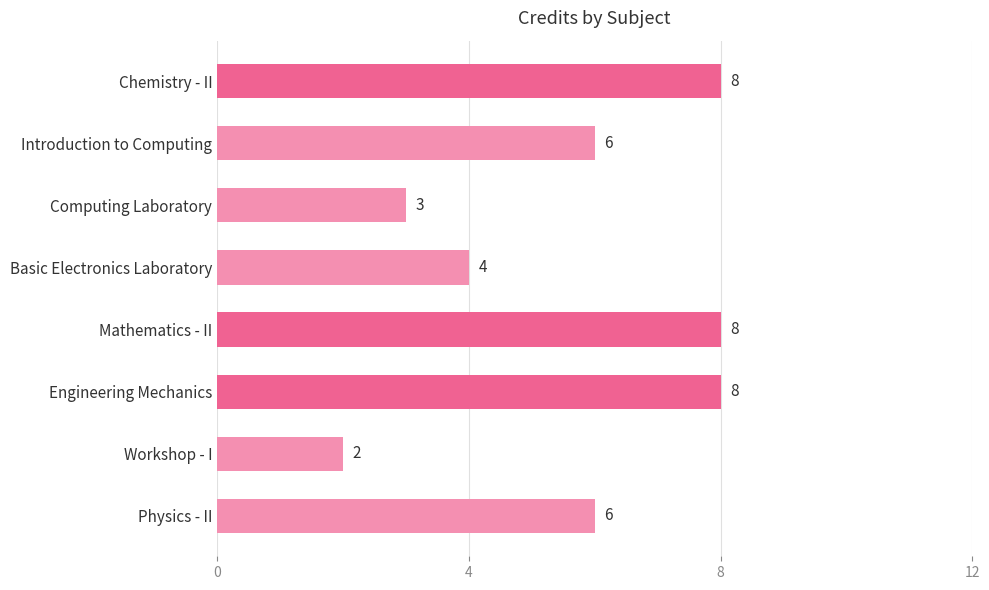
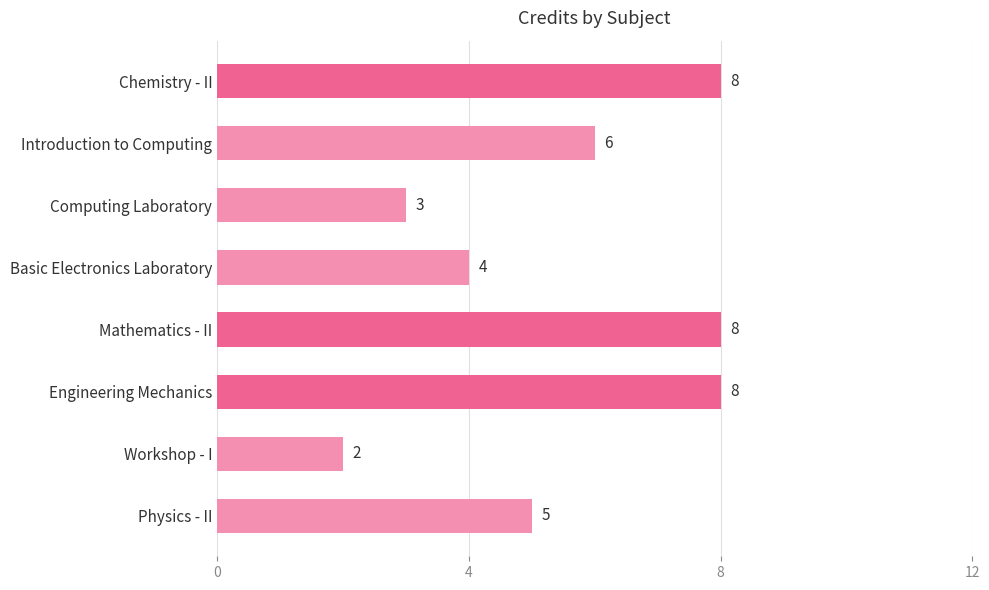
  {
    "Chemistry - II": 8,
    "Introduction to Computing": 6,
    "Computing Laboratory": 3,
    "Basic Electronics Laboratory": 4,
    "Mathematics - II": 8,
    "Engineering Mechanics": 8,
    "Workshop - I": 2,
-   "Physics - II": 6
+   "Physics - II": 5
  }
